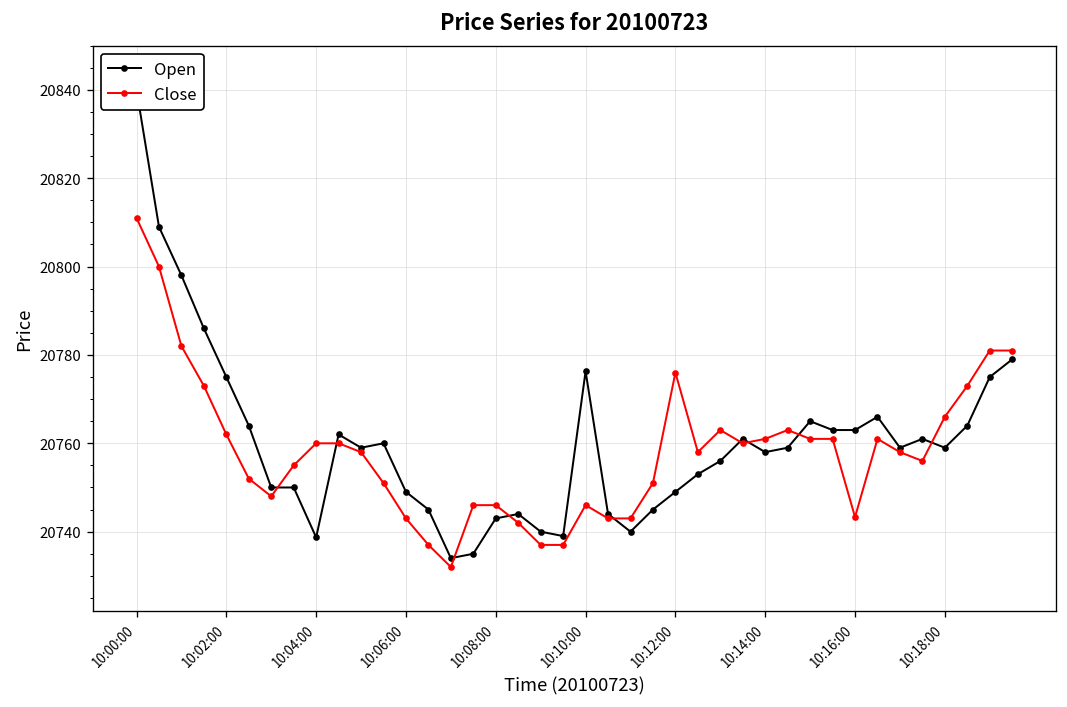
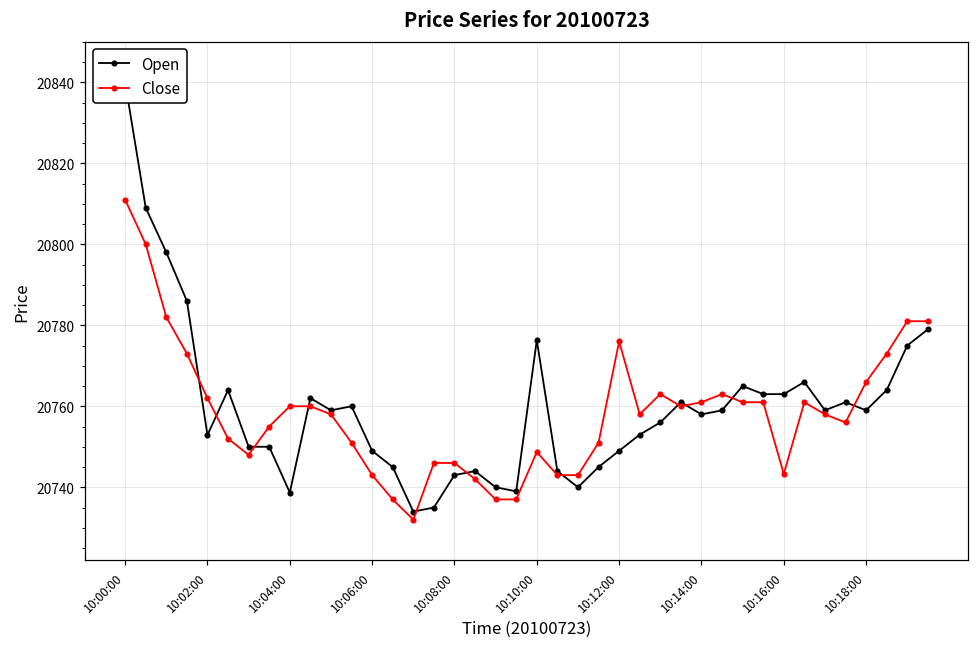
  {
    "Open": {
-     "10:02:00": 20775,
+     "10:02:00": 20753,
      "10:04:00": 20739,
      "10:06:00": 20749,
      "10:08:00": 20743,
      "10:10:00": 20776,
      "10:12:00": 20749,
      "10:14:00": 20758,
      "10:16:00": 20763,
      "10:18:00": 20759
    },
    "Close": {
      "10:00:00": 20811,
      "10:02:00": 20762,
      "10:04:00": 20760,
      "10:06:00": 20743,
      "10:08:00": 20746,
-     "10:10:00": 20746,
+     "10:10:00": 20749,
      "10:12:00": 20776,
      "10:14:00": 20761,
      "10:16:00": 20743,
      "10:18:00": 20766
    }
  }
